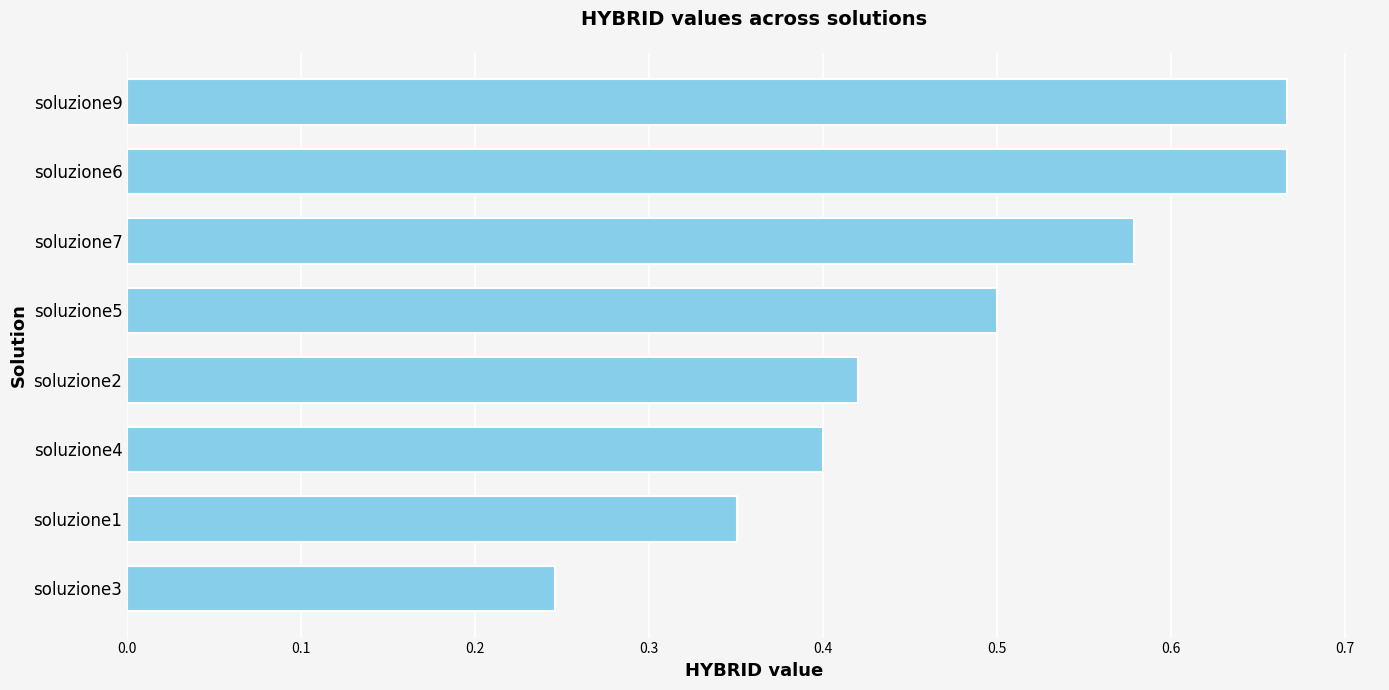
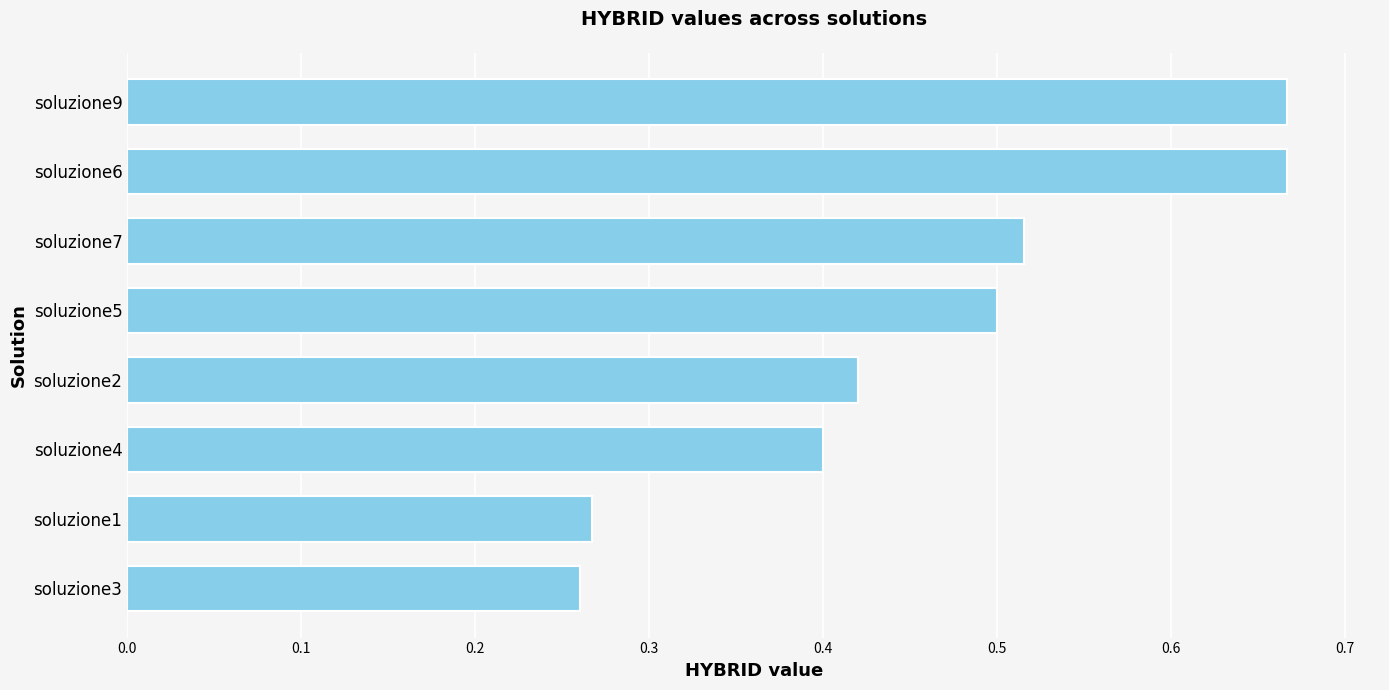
  {
    "soluzione9": 0.667,
    "soluzione6": 0.667,
-   "soluzione7": 0.579,
+   "soluzione7": 0.515,
    "soluzione5": 0.500,
    "soluzione2": 0.420,
    "soluzione4": 0.400,
-   "soluzione1": 0.351,
-   "soluzione3": 0.246
+   "soluzione1": 0.267,
+   "soluzione3": 0.260
  }
